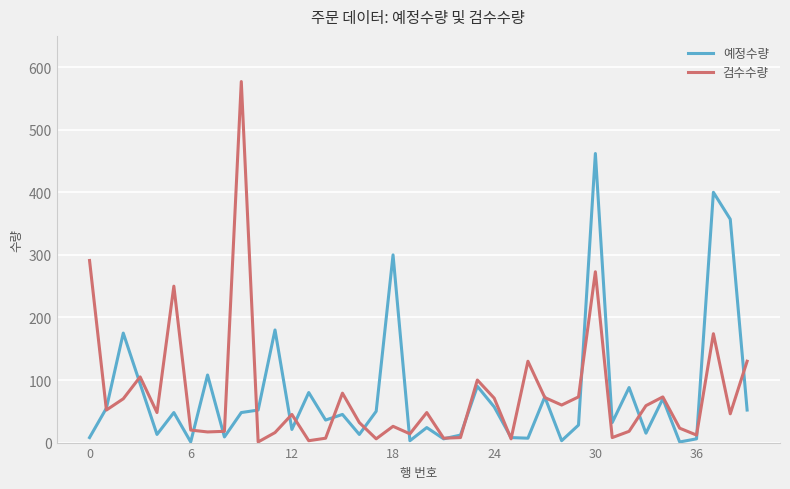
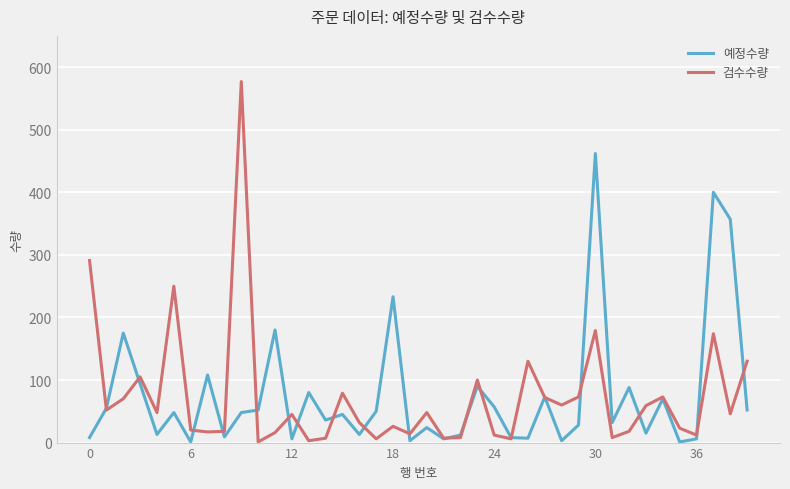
  {
    "예정수량": {
      "0": 10,
      "6": 0,
-     "12": 20,
-     "18": 300,
+     "12": 10,
+     "18": 230,
      "24": 60,
      "30": 460,
      "36": 10
    },
    "검수수량": {
      "0": 290,
      "6": 20,
      "12": 50,
      "18": 30,
-     "24": 70,
-     "30": 270,
+     "24": 10,
+     "30": 180,
      "36": 10
    }
  }
